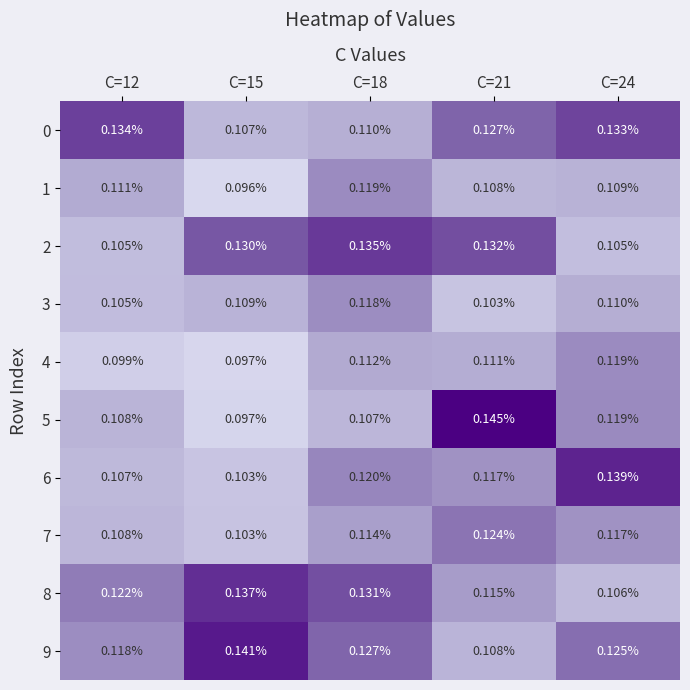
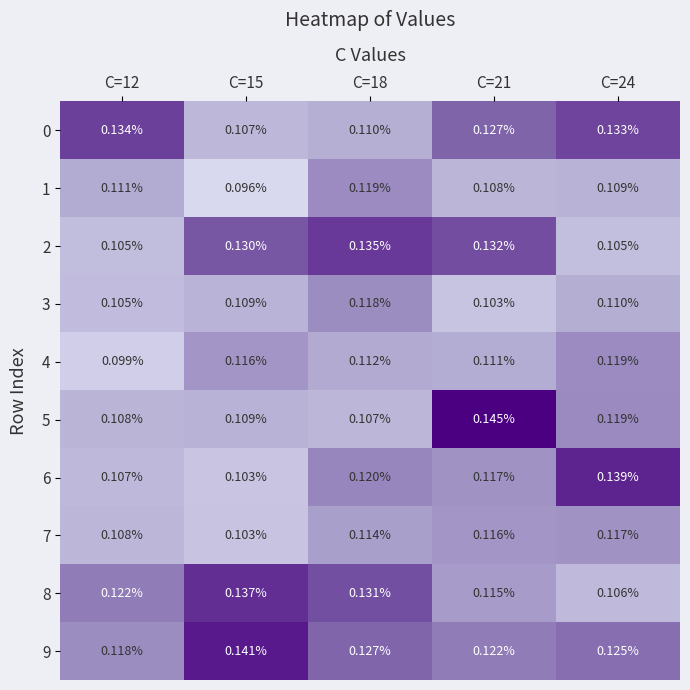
  {
    "0": {
      "C=12": "0.134%",
      "C=15": "0.107%",
      "C=18": "0.110%",
      "C=21": "0.127%",
      "C=24": "0.133%"
    },
    "1": {
      "C=12": "0.111%",
      "C=15": "0.096%",
      "C=18": "0.119%",
      "C=21": "0.108%",
      "C=24": "0.109%"
    },
    "2": {
      "C=12": "0.105%",
      "C=15": "0.130%",
      "C=18": "0.135%",
      "C=21": "0.132%",
      "C=24": "0.105%"
    },
    "3": {
      "C=12": "0.105%",
      "C=15": "0.109%",
      "C=18": "0.118%",
      "C=21": "0.103%",
      "C=24": "0.110%"
    },
    "4": {
      "C=12": "0.099%",
-     "C=15": "0.097%",
+     "C=15": "0.116%",
      "C=18": "0.112%",
      "C=21": "0.111%",
      "C=24": "0.119%"
    },
    "5": {
      "C=12": "0.108%",
-     "C=15": "0.097%",
+     "C=15": "0.109%",
      "C=18": "0.107%",
      "C=21": "0.145%",
      "C=24": "0.119%"
    },
    "6": {
      "C=12": "0.107%",
      "C=15": "0.103%",
      "C=18": "0.120%",
      "C=21": "0.117%",
      "C=24": "0.139%"
    },
    "7": {
      "C=12": "0.108%",
      "C=15": "0.103%",
      "C=18": "0.114%",
-     "C=21": "0.124%",
+     "C=21": "0.116%",
      "C=24": "0.117%"
    },
    "8": {
      "C=12": "0.122%",
      "C=15": "0.137%",
      "C=18": "0.131%",
      "C=21": "0.115%",
      "C=24": "0.106%"
    },
    "9": {
      "C=12": "0.118%",
      "C=15": "0.141%",
      "C=18": "0.127%",
-     "C=21": "0.108%",
+     "C=21": "0.122%",
      "C=24": "0.125%"
    }
  }
